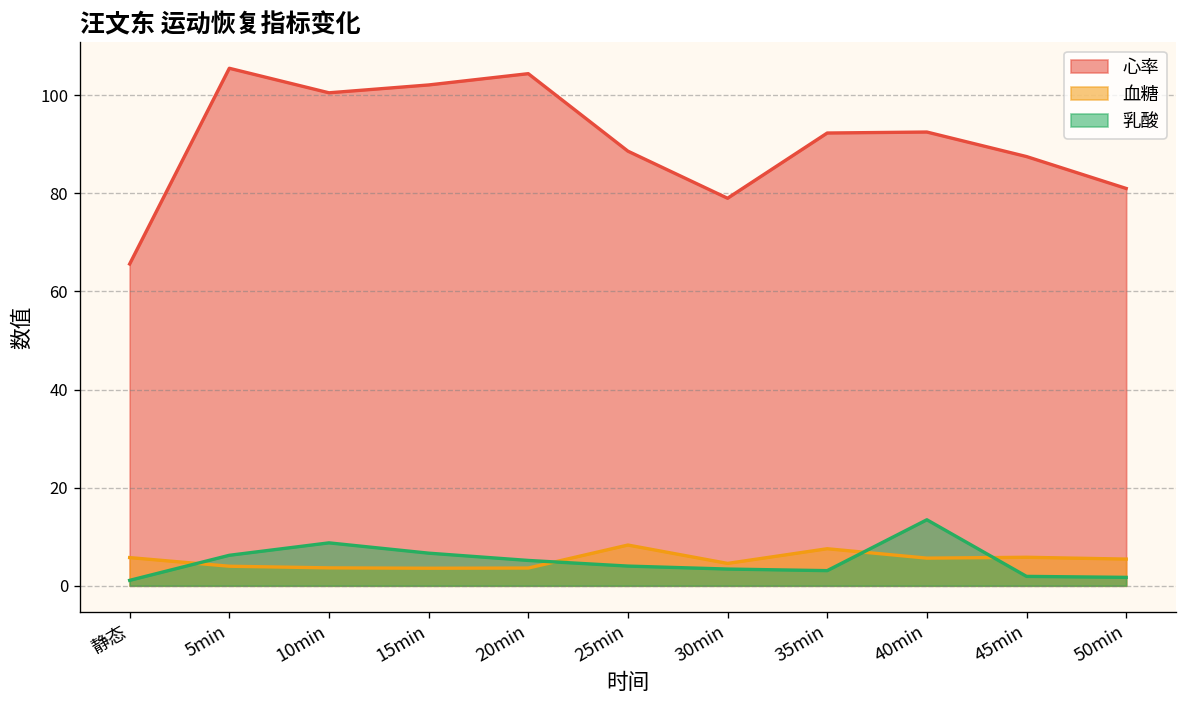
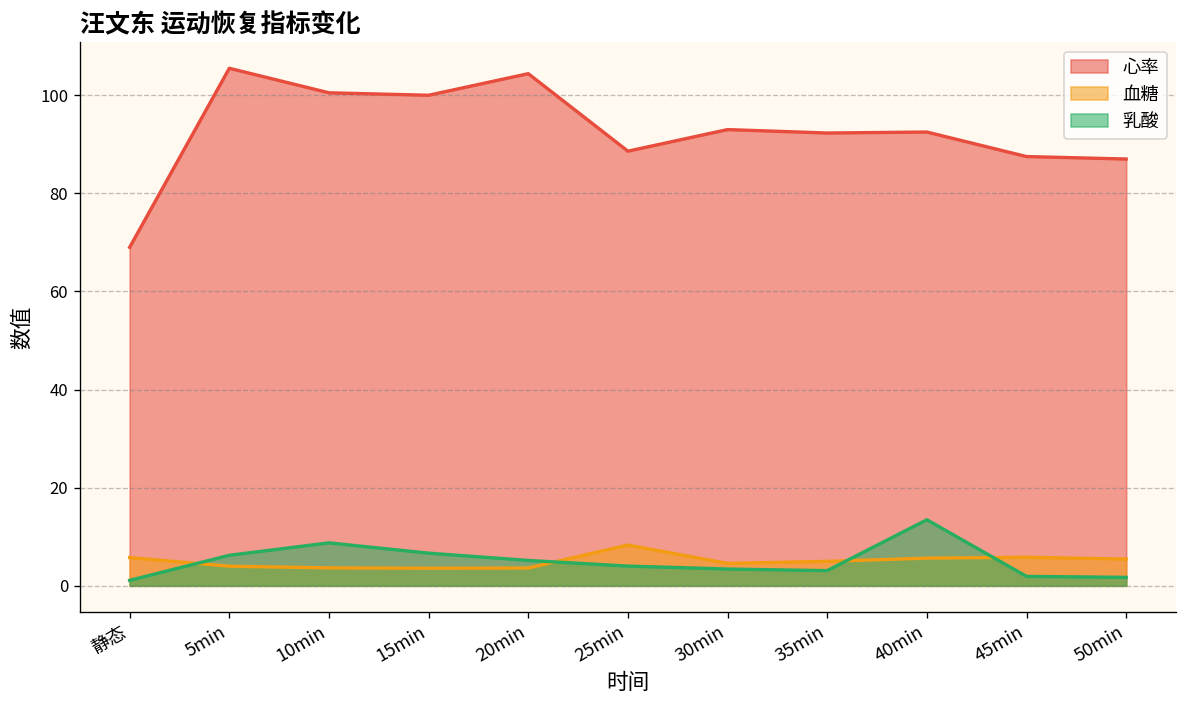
  {
    "心率": {
-     "静态": 66,
+     "静态": 69,
      "5min": 106,
      "10min": 101,
-     "15min": 102,
+     "15min": 100,
      "20min": 104,
      "25min": 89,
-     "30min": 79,
+     "30min": 93,
      "35min": 92,
      "40min": 93,
      "45min": 88,
-     "50min": 81
+     "50min": 87
    },
    "血糖": {
      "静态": 6,
      "5min": 4,
      "10min": 4,
      "15min": 4,
      "20min": 4,
      "25min": 8,
      "30min": 5,
-     "35min": 8,
+     "35min": 5,
      "40min": 6,
      "45min": 6,
      "50min": 5
    },
    "乳酸": {
      "静态": 1,
      "5min": 6,
      "10min": 9,
      "15min": 7,
      "20min": 5,
      "25min": 4,
      "30min": 3,
      "35min": 3,
      "40min": 13,
      "45min": 2,
      "50min": 2
    }
  }
